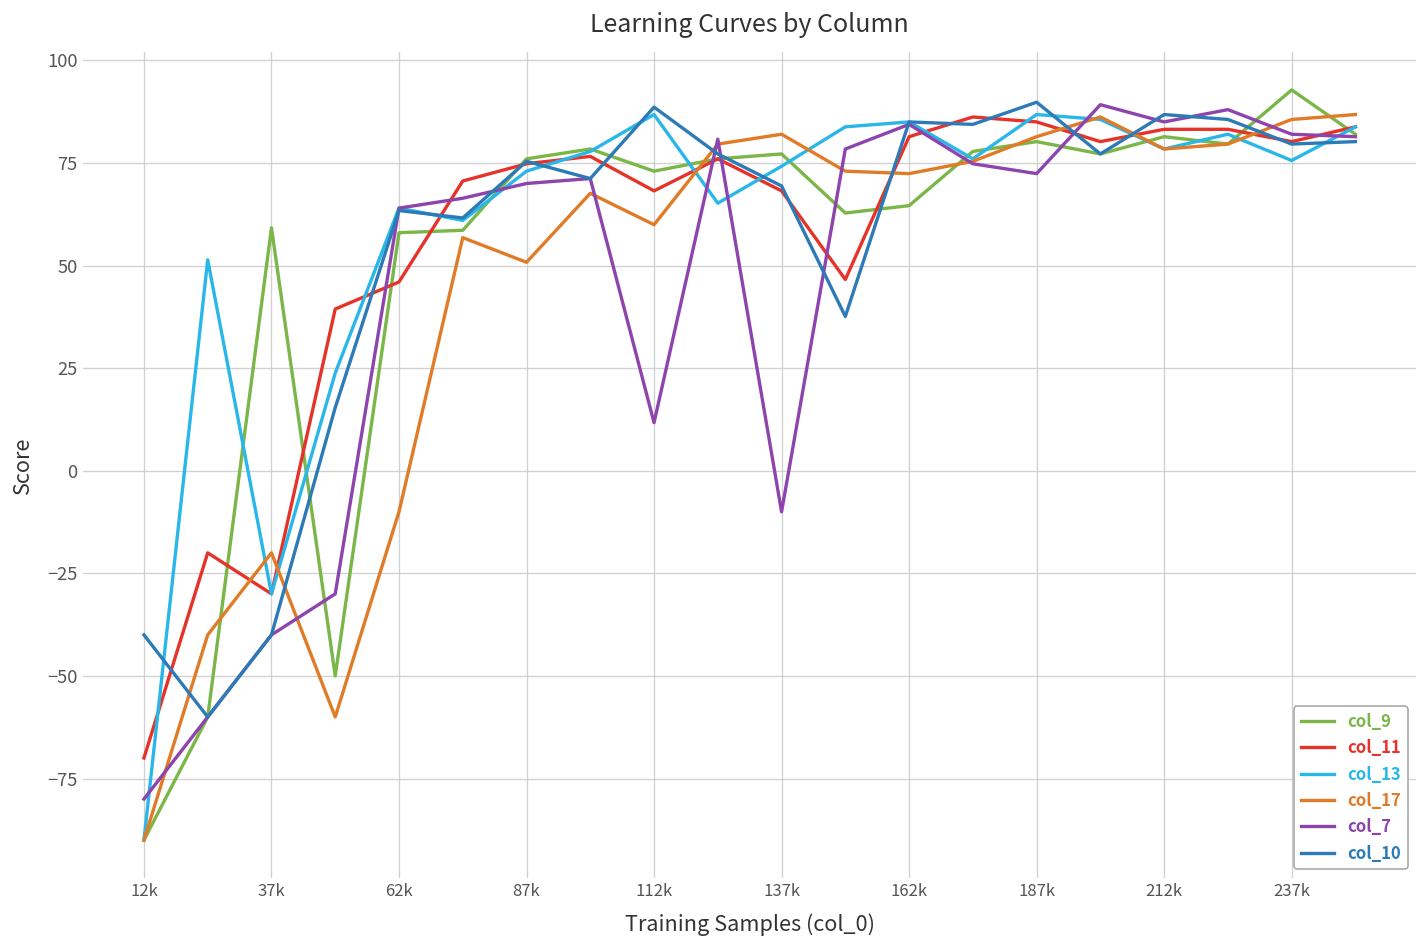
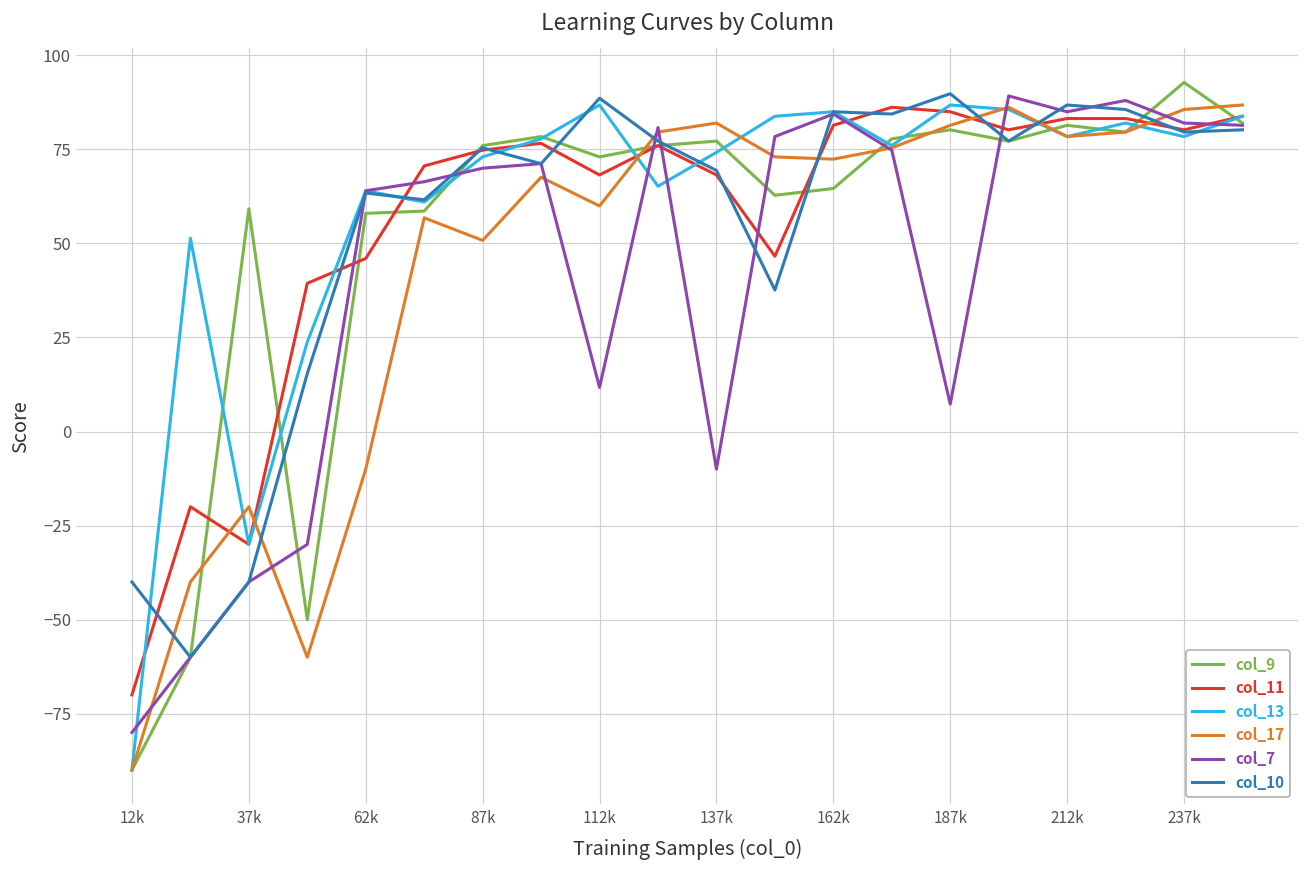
  {
    "col_9": {
      "37k": 59,
      "62k": 58,
      "112k": 73,
      "137k": 77,
      "162k": 65,
      "187k": 80,
      "212k": 81,
      "237k": 93
    },
    "col_11": {
      "12k": -70,
      "62k": 46,
      "112k": 68,
      "137k": 68,
      "162k": 81,
      "187k": 85,
      "212k": 83
    },
    "col_13": {
      "87k": 73,
      "112k": 87,
      "137k": 74,
      "187k": 87,
-     "237k": 76
+     "237k": 78
    },
    "col_17": {
      "37k": -20,
      "62k": -10,
      "87k": 51,
      "112k": 60,
      "137k": 82,
      "162k": 72,
      "187k": 81,
      "237k": 86
    },
    "col_7": {
      "12k": -80,
      "87k": 70,
      "112k": 12,
      "137k": -10,
-     "187k": 72,
+     "187k": 7,
      "212k": 85,
      "237k": 82
    },
    "col_10": {
      "12k": -40,
      "112k": 89,
      "137k": 69,
      "187k": 90,
      "212k": 87
    }
  }
